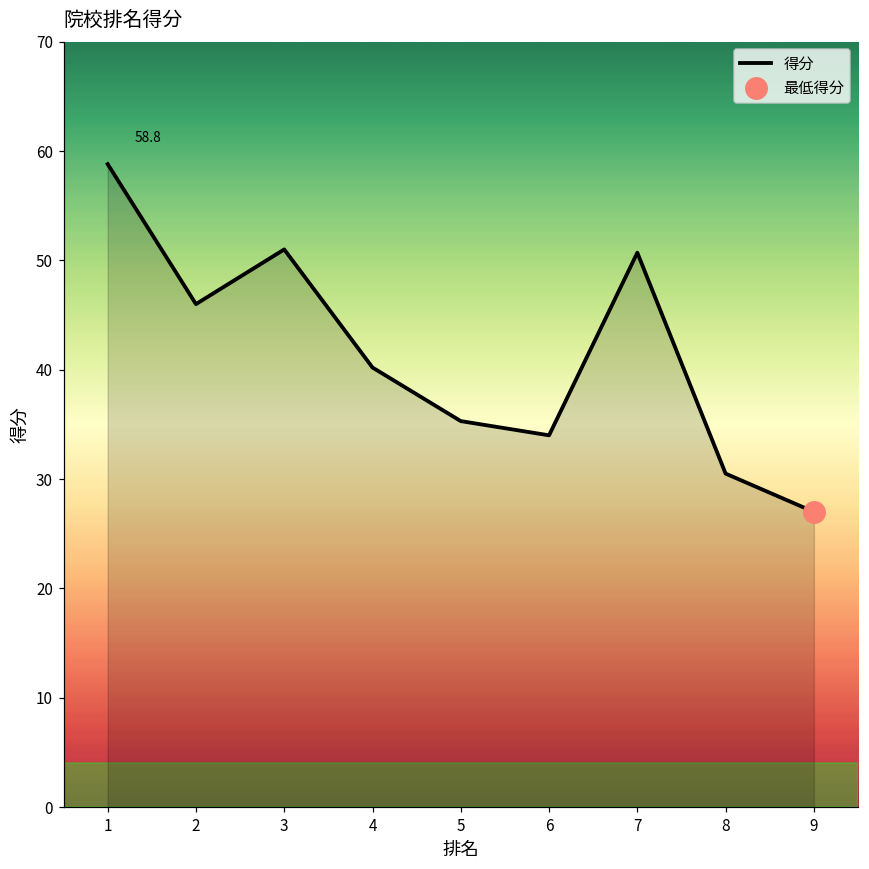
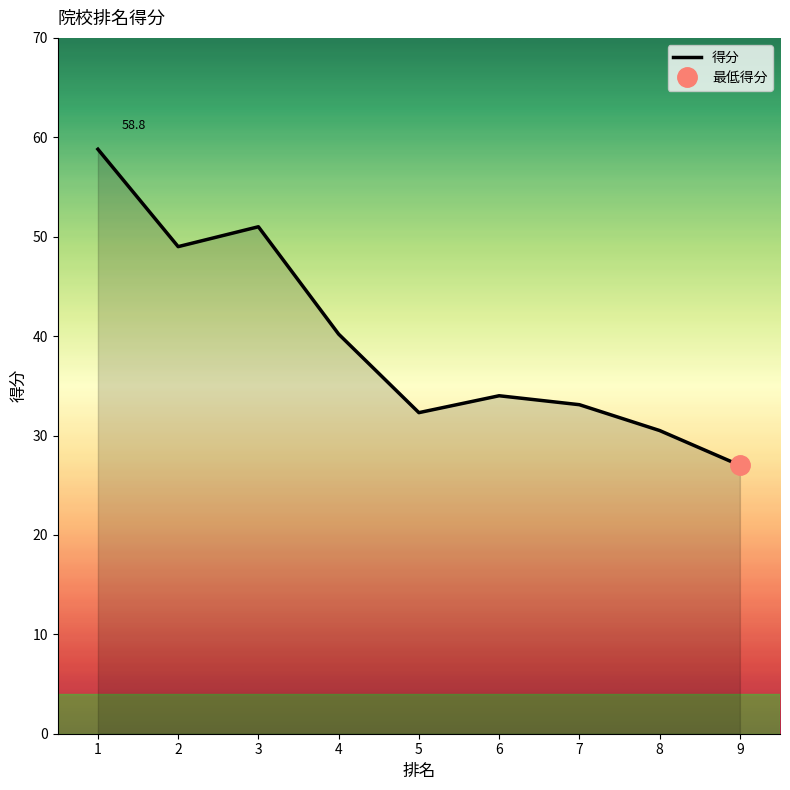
  {
    "得分": {
      "1": 59,
-     "2": 46,
+     "2": 49,
      "3": 51,
      "4": 40,
-     "5": 35,
+     "5": 32,
      "6": 34,
-     "7": 51,
+     "7": 33,
      "8": 31
    }
  }
